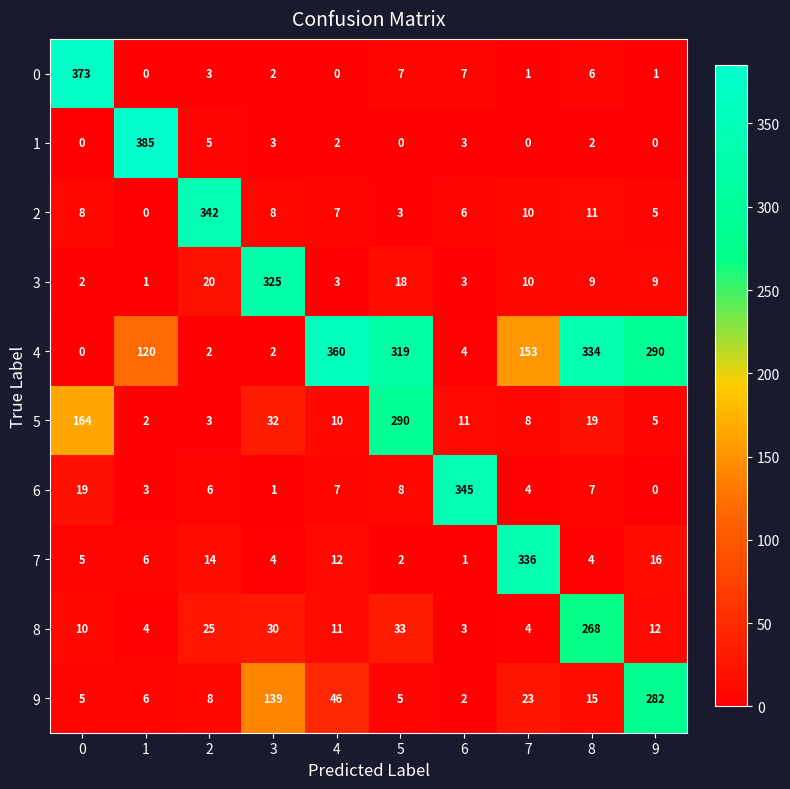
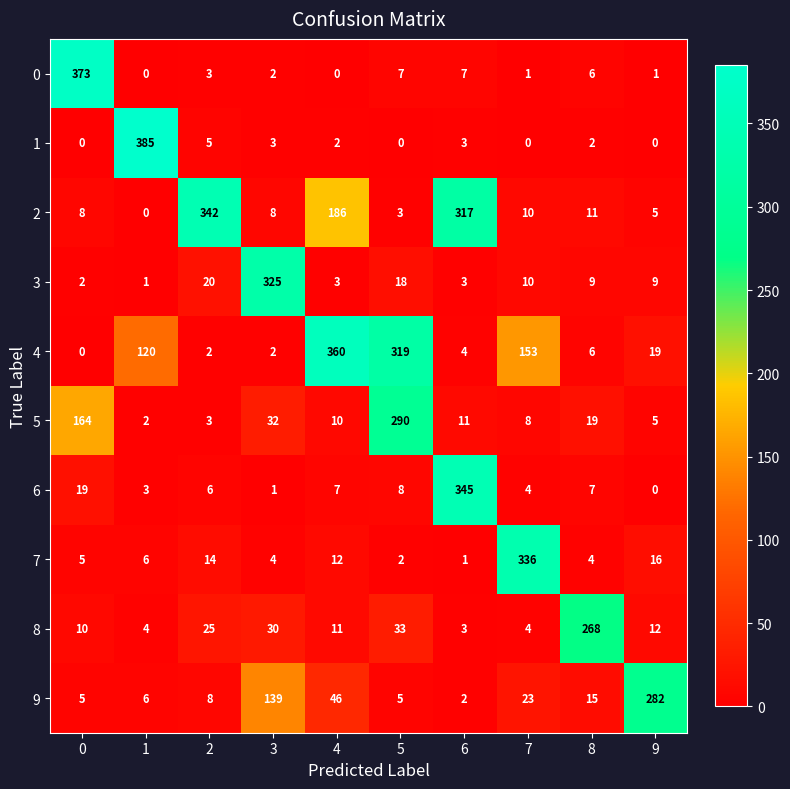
  {
    "0": {
      "0": 373,
      "1": 0,
      "2": 3,
      "3": 2,
      "4": 0,
      "5": 7,
      "6": 7,
      "7": 1,
      "8": 6,
      "9": 1
    },
    "1": {
      "0": 0,
      "1": 385,
      "2": 5,
      "3": 3,
      "4": 2,
      "5": 0,
      "6": 3,
      "7": 0,
      "8": 2,
      "9": 0
    },
    "2": {
      "0": 8,
      "1": 0,
      "2": 342,
      "3": 8,
-     "4": 7,
+     "4": 186,
      "5": 3,
-     "6": 6,
+     "6": 317,
      "7": 10,
      "8": 11,
      "9": 5
    },
    "3": {
      "0": 2,
      "1": 1,
      "2": 20,
      "3": 325,
      "4": 3,
      "5": 18,
      "6": 3,
      "7": 10,
      "8": 9,
      "9": 9
    },
    "4": {
      "0": 0,
      "1": 120,
      "2": 2,
      "3": 2,
      "4": 360,
      "5": 319,
      "6": 4,
      "7": 153,
-     "8": 334,
-     "9": 290
+     "8": 6,
+     "9": 19
    },
    "5": {
      "0": 164,
      "1": 2,
      "2": 3,
      "3": 32,
      "4": 10,
      "5": 290,
      "6": 11,
      "7": 8,
      "8": 19,
      "9": 5
    },
    "6": {
      "0": 19,
      "1": 3,
      "2": 6,
      "3": 1,
      "4": 7,
      "5": 8,
      "6": 345,
      "7": 4,
      "8": 7,
      "9": 0
    },
    "7": {
      "0": 5,
      "1": 6,
      "2": 14,
      "3": 4,
      "4": 12,
      "5": 2,
      "6": 1,
      "7": 336,
      "8": 4,
      "9": 16
    },
    "8": {
      "0": 10,
      "1": 4,
      "2": 25,
      "3": 30,
      "4": 11,
      "5": 33,
      "6": 3,
      "7": 4,
      "8": 268,
      "9": 12
    },
    "9": {
      "0": 5,
      "1": 6,
      "2": 8,
      "3": 139,
      "4": 46,
      "5": 5,
      "6": 2,
      "7": 23,
      "8": 15,
      "9": 282
    }
  }
